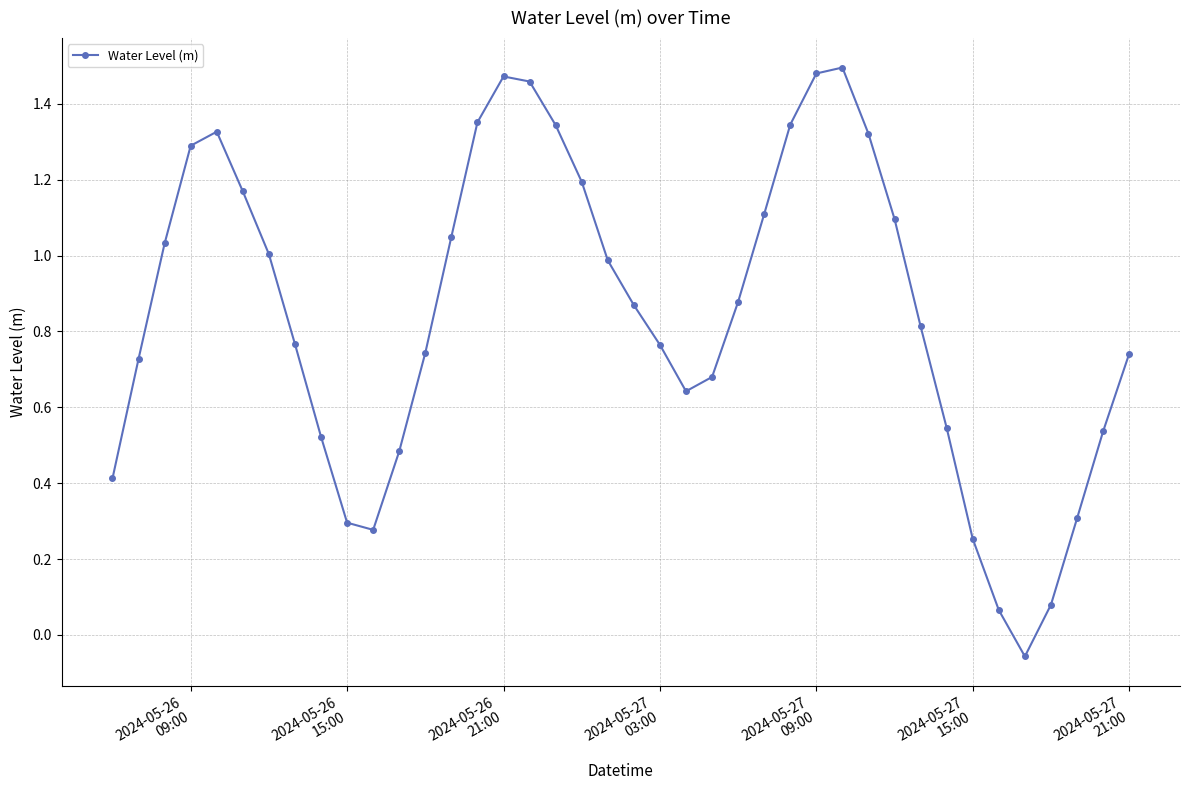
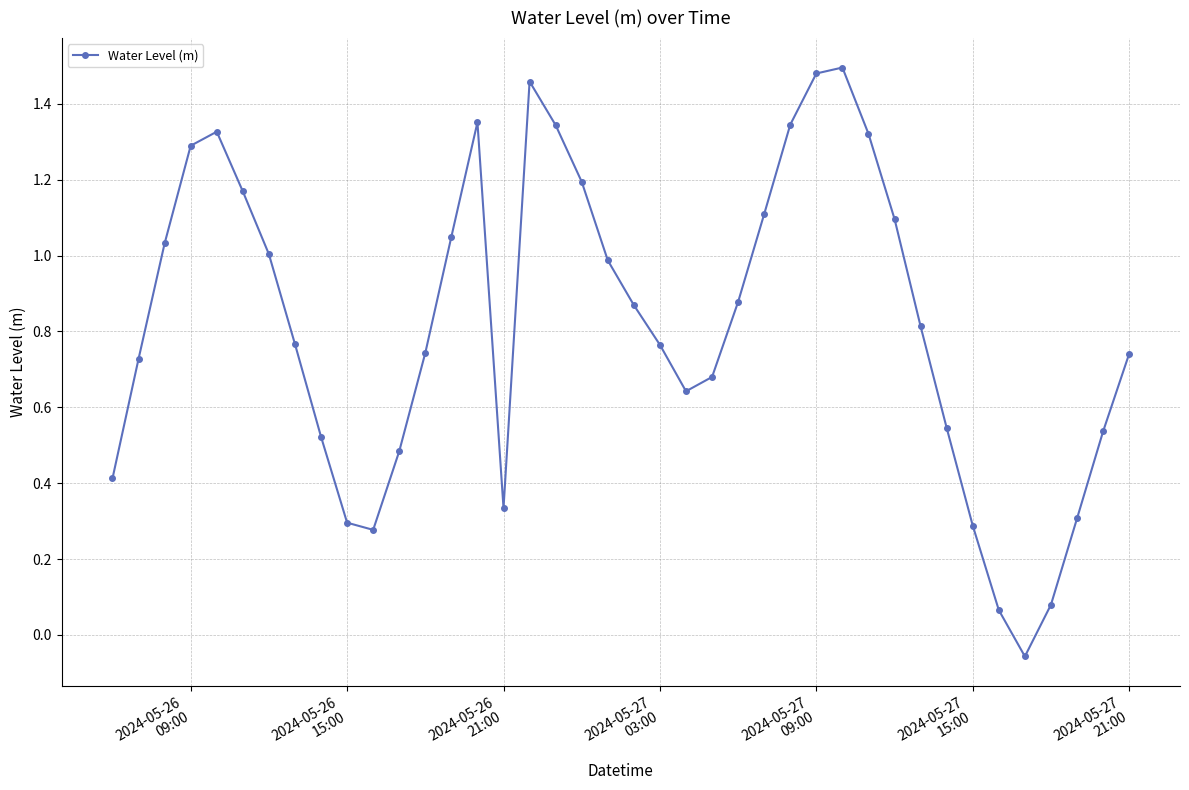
  {
    "2024-05-26 09:00": 1.29,
    "2024-05-26 15:00": 0.30,
-   "2024-05-26 21:00": 1.47,
+   "2024-05-26 21:00": 0.33,
    "2024-05-27 03:00": 0.76,
    "2024-05-27 09:00": 1.48,
-   "2024-05-27 15:00": 0.25,
+   "2024-05-27 15:00": 0.29,
    "2024-05-27 21:00": 0.74
  }
